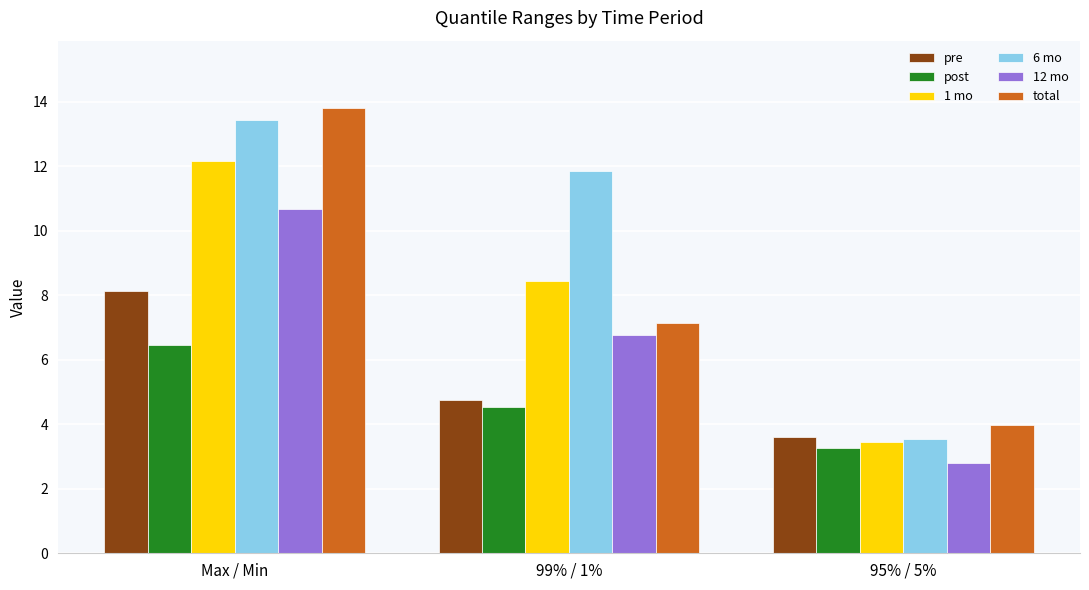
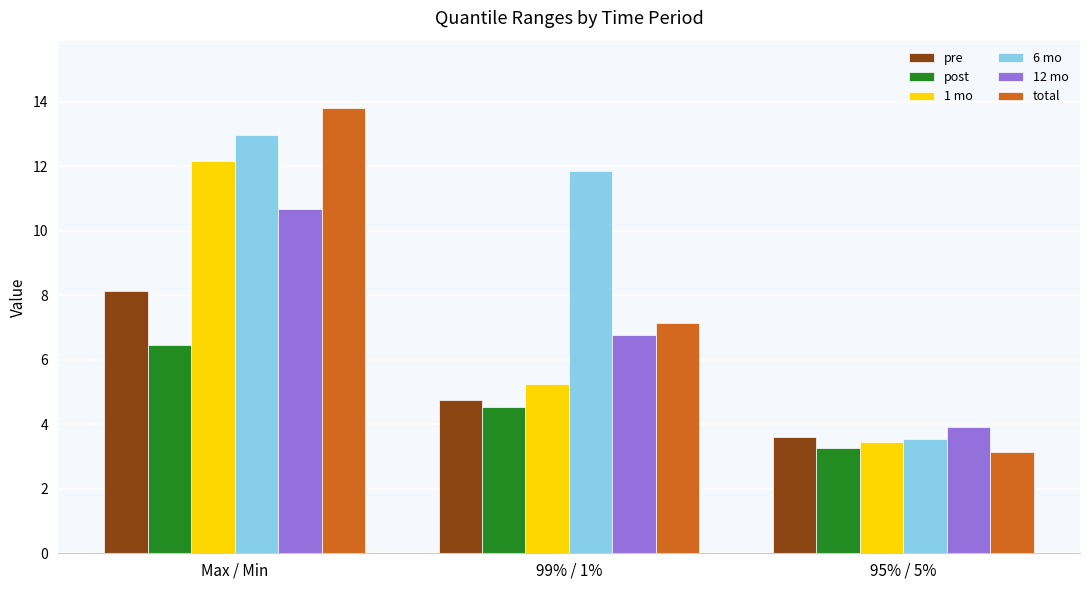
  {
    "pre": {
      "Max / Min": 8.1,
      "99% / 1%": 4.8,
      "95% / 5%": 3.6
    },
    "post": {
      "Max / Min": 6.5,
      "99% / 1%": 4.5,
      "95% / 5%": 3.3
    },
    "1 mo": {
      "Max / Min": 12.2,
-     "99% / 1%": 8.4,
+     "99% / 1%": 5.2,
      "95% / 5%": 3.4
    },
    "6 mo": {
-     "Max / Min": 13.4,
+     "Max / Min": 13.0,
      "99% / 1%": 11.9,
      "95% / 5%": 3.5
    },
    "12 mo": {
      "Max / Min": 10.7,
      "99% / 1%": 6.8,
-     "95% / 5%": 2.8
+     "95% / 5%": 3.9
    },
    "total": {
      "Max / Min": 13.8,
      "99% / 1%": 7.1,
-     "95% / 5%": 4.0
+     "95% / 5%": 3.1
    }
  }
